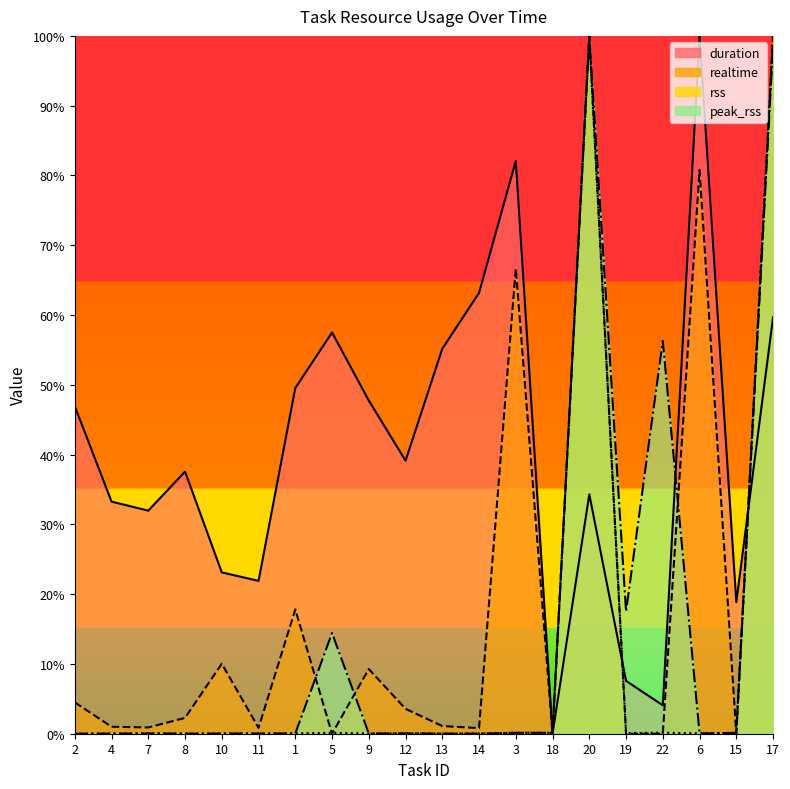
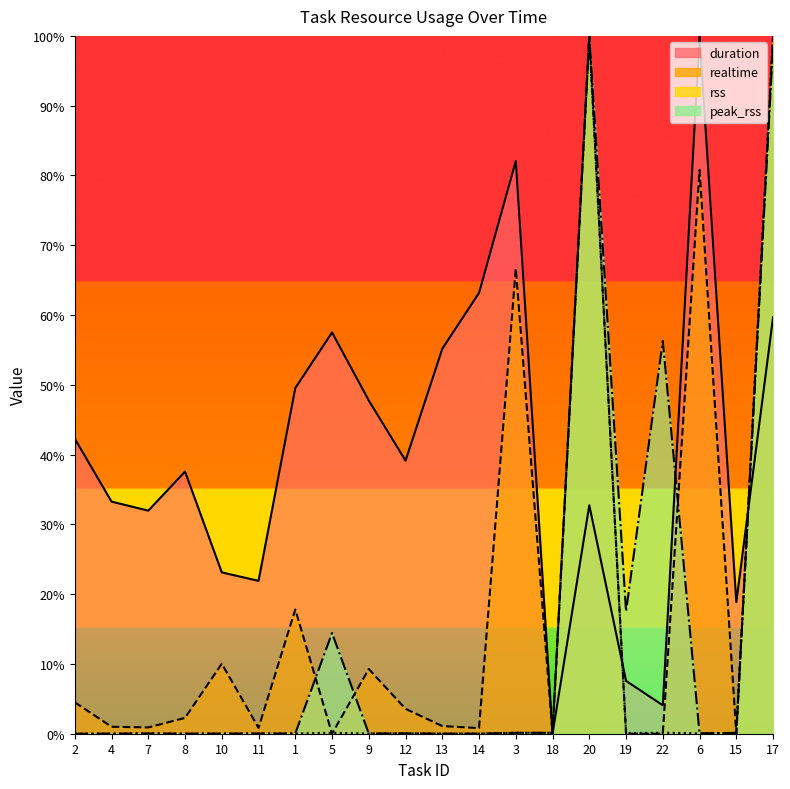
  {
    "duration": {
-     "2": "47%",
+     "2": "42%",
      "4": "33%",
      "7": "32%",
      "8": "38%",
      "10": "23%",
      "11": "22%",
      "1": "50%",
      "5": "57%",
      "9": "48%",
      "12": "39%",
      "13": "55%",
      "14": "63%",
      "3": "82%",
-     "20": "34%",
+     "20": "33%",
      "19": "8%",
      "22": "4%",
      "6": "100%",
      "15": "19%",
      "17": "60%"
    },
    "peak_rss": {
      "5": "14%",
      "19": "18%",
      "22": "56%",
      "17": "99%"
    }
  }
